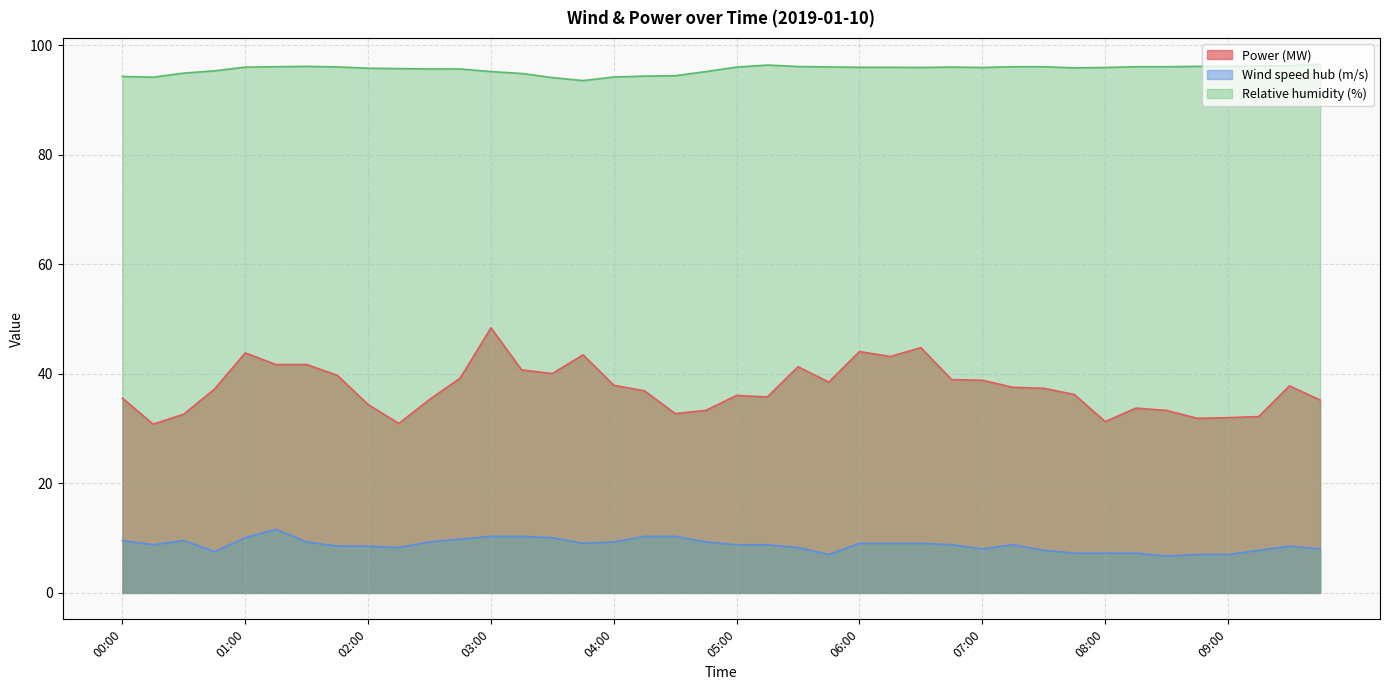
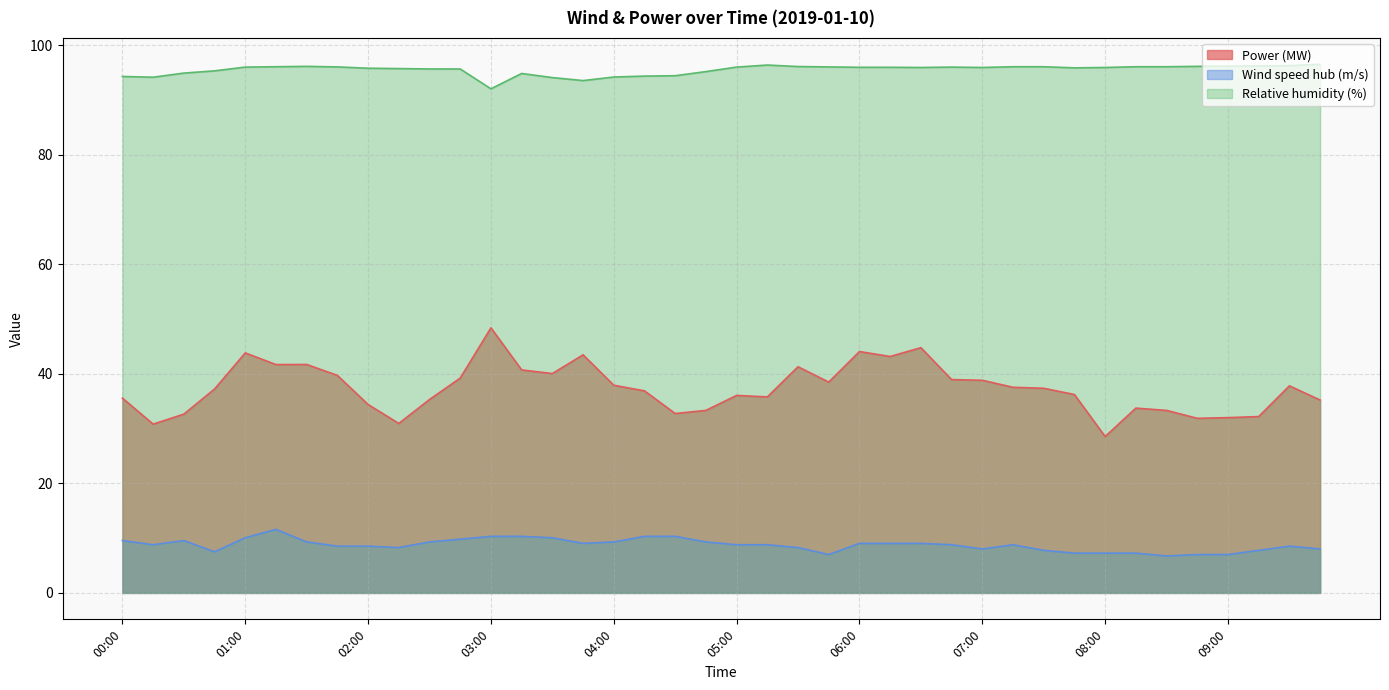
  {
    "Power (MW)": {
      "00:00": 36,
      "01:00": 44,
      "02:00": 34,
      "03:00": 48,
      "04:00": 38,
      "05:00": 36,
      "06:00": 44,
      "07:00": 39,
-     "08:00": 31,
+     "08:00": 29,
      "09:00": 32
    },
    "Wind speed hub (m/s)": {
      "00:00": 10,
      "01:00": 10,
      "02:00": 9,
      "03:00": 10,
      "04:00": 9,
      "05:00": 9,
      "06:00": 9,
      "07:00": 8,
      "08:00": 7,
      "09:00": 7
    },
    "Relative humidity (%)": {
      "00:00": 94,
      "01:00": 96,
      "02:00": 96,
-     "03:00": 95,
+     "03:00": 92,
      "04:00": 94,
      "05:00": 96,
      "06:00": 96,
      "07:00": 96,
      "08:00": 96
    }
  }
